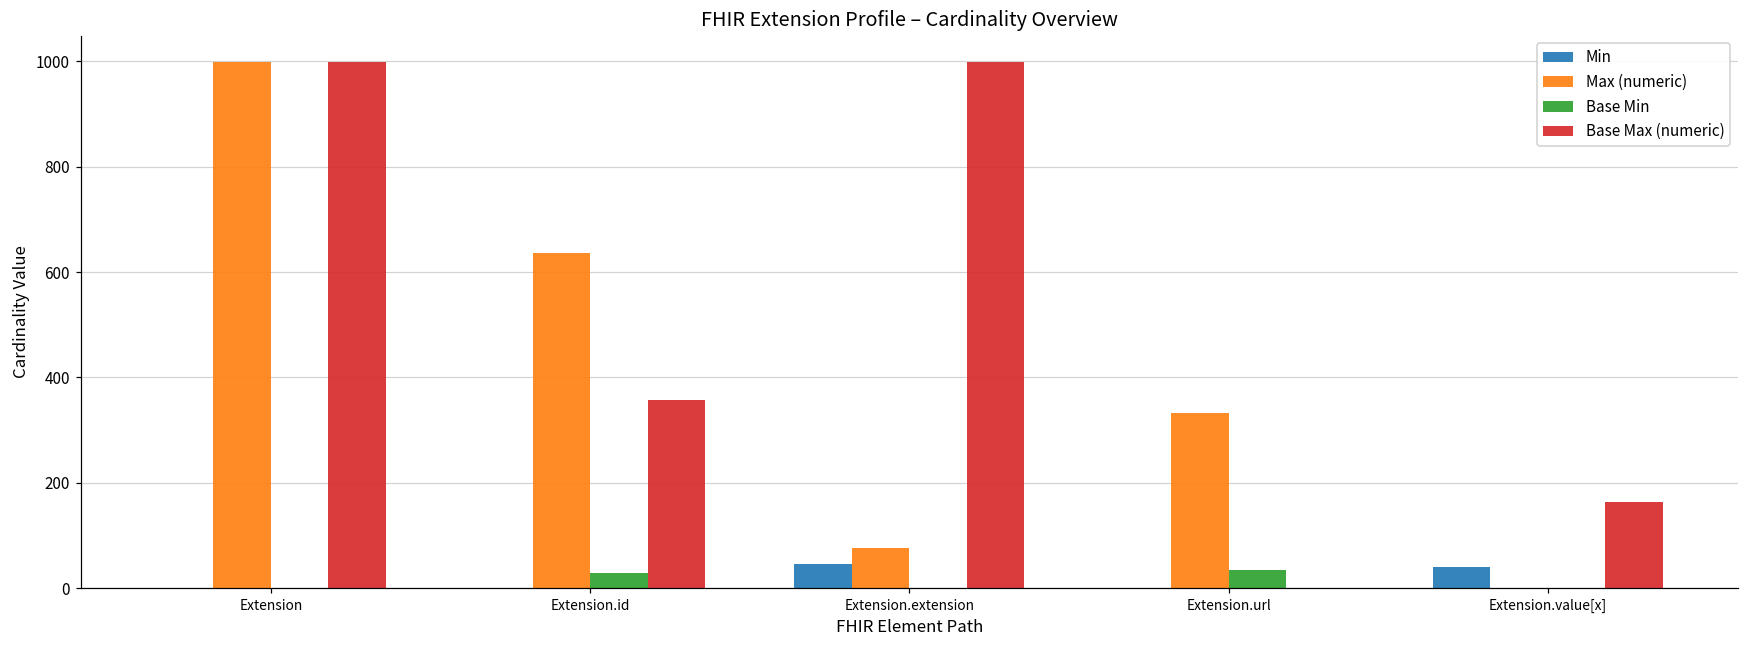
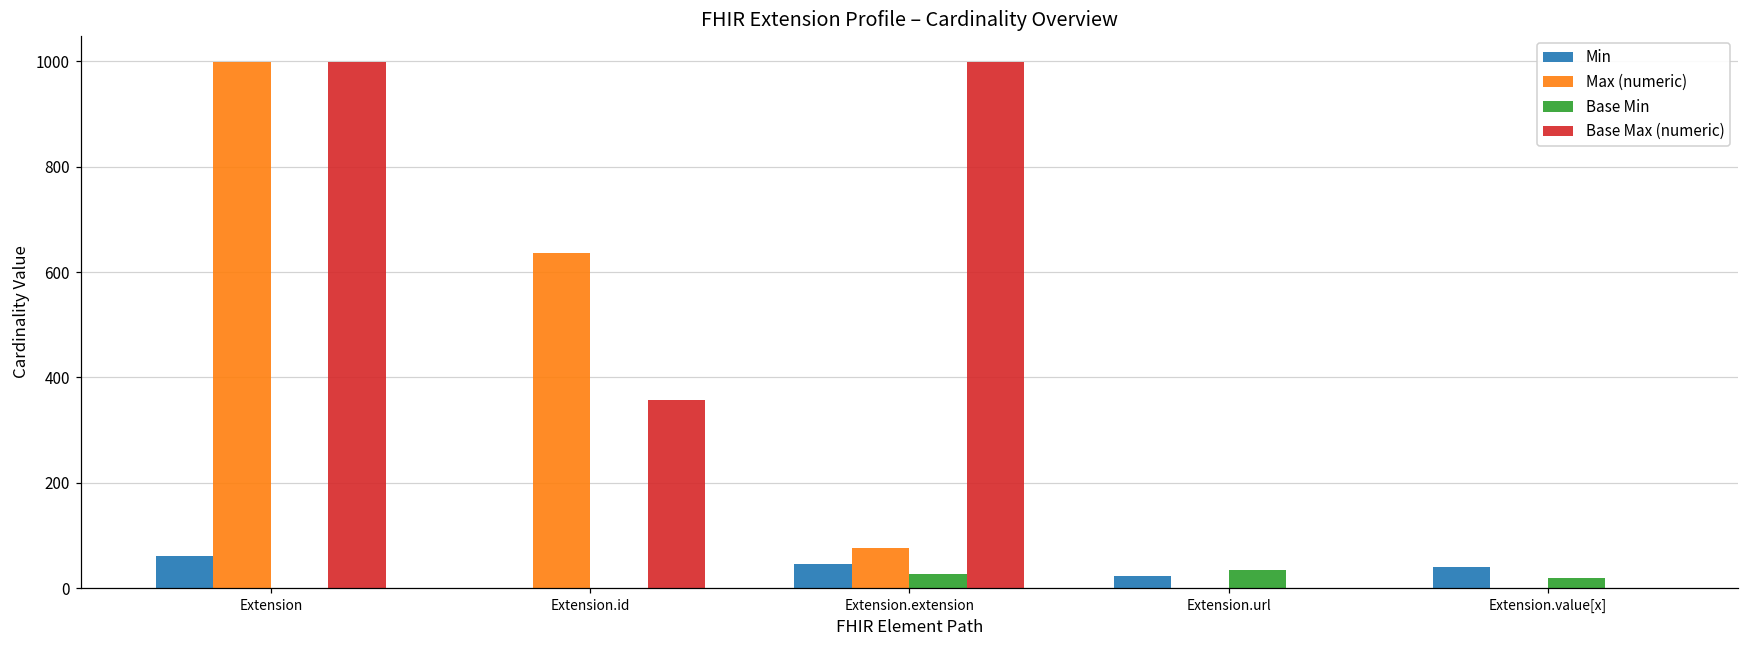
  {
    "Min": {
-     "Extension": 0,
+     "Extension": 60,
      "Extension.id": 0,
      "Extension.extension": 50,
-     "Extension.url": 0,
+     "Extension.url": 20,
      "Extension.value[x]": 40
    },
    "Max (numeric)": {
      "Extension": 1000,
      "Extension.id": 640,
      "Extension.extension": 80,
-     "Extension.url": 330
+     "Extension.url": 0
    },
    "Base Min": {
      "Extension": 0,
-     "Extension.id": 30,
-     "Extension.extension": 0,
+     "Extension.id": 0,
+     "Extension.extension": 30,
      "Extension.url": 40,
-     "Extension.value[x]": 0
+     "Extension.value[x]": 20
    },
    "Base Max (numeric)": {
      "Extension": 1000,
      "Extension.id": 360,
      "Extension.extension": 1000,
-     "Extension.value[x]": 160
+     "Extension.value[x]": 0
    }
  }
